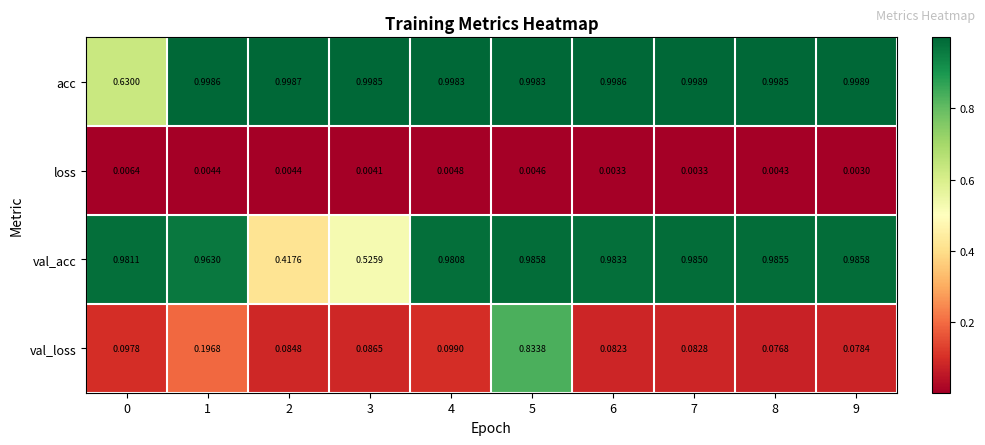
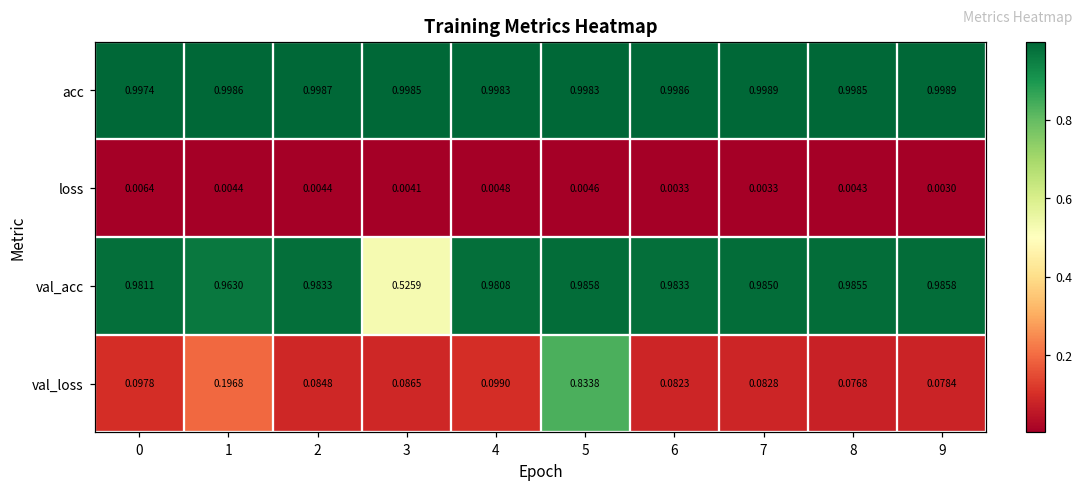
  {
    "acc": {
-     "0": 0.6300,
+     "0": 0.9974,
      "1": 0.9986,
      "2": 0.9987,
      "3": 0.9985,
      "4": 0.9983,
      "5": 0.9983,
      "6": 0.9986,
      "7": 0.9989,
      "8": 0.9985,
      "9": 0.9989
    },
    "loss": {
      "0": 0.0064,
      "1": 0.0044,
      "2": 0.0044,
      "3": 0.0041,
      "4": 0.0048,
      "5": 0.0046,
      "6": 0.0033,
      "7": 0.0033,
      "8": 0.0043,
      "9": 0.0030
    },
    "val_acc": {
      "0": 0.9811,
      "1": 0.9630,
-     "2": 0.4176,
+     "2": 0.9833,
      "3": 0.5259,
      "4": 0.9808,
      "5": 0.9858,
      "6": 0.9833,
      "7": 0.9850,
      "8": 0.9855,
      "9": 0.9858
    },
    "val_loss": {
      "0": 0.0978,
      "1": 0.1968,
      "2": 0.0848,
      "3": 0.0865,
      "4": 0.0990,
      "5": 0.8338,
      "6": 0.0823,
      "7": 0.0828,
      "8": 0.0768,
      "9": 0.0784
    }
  }
